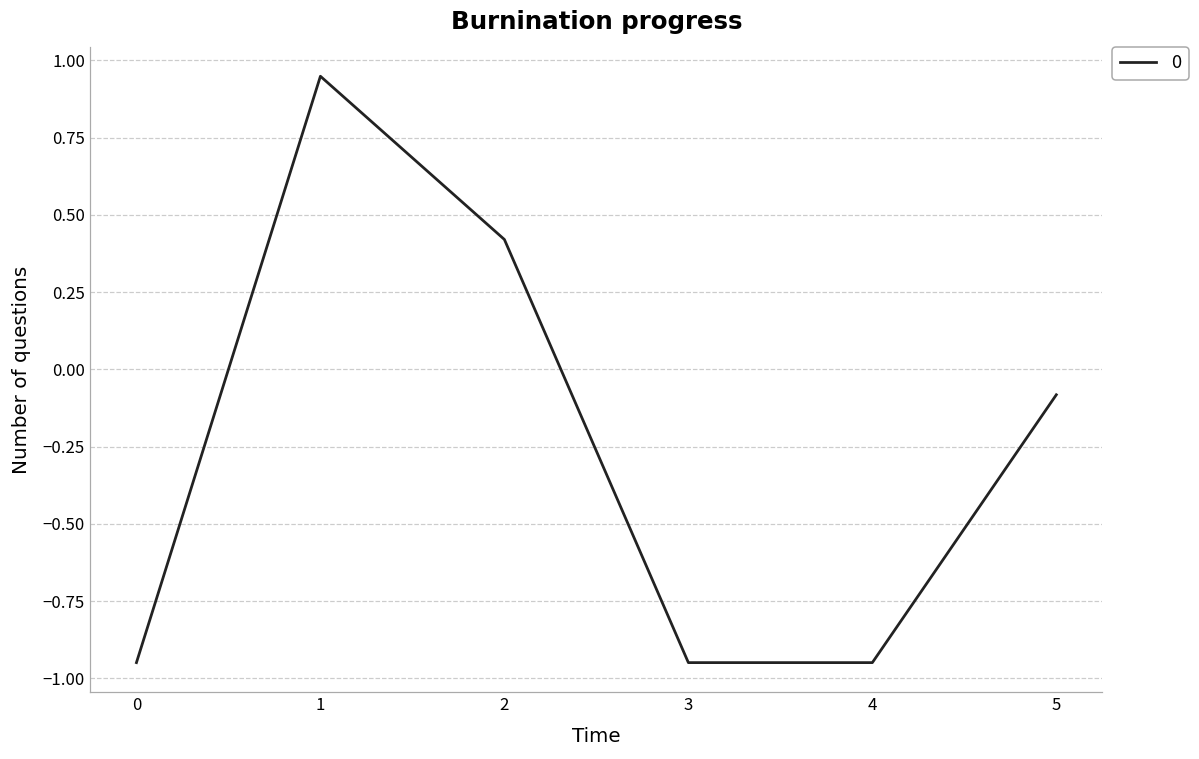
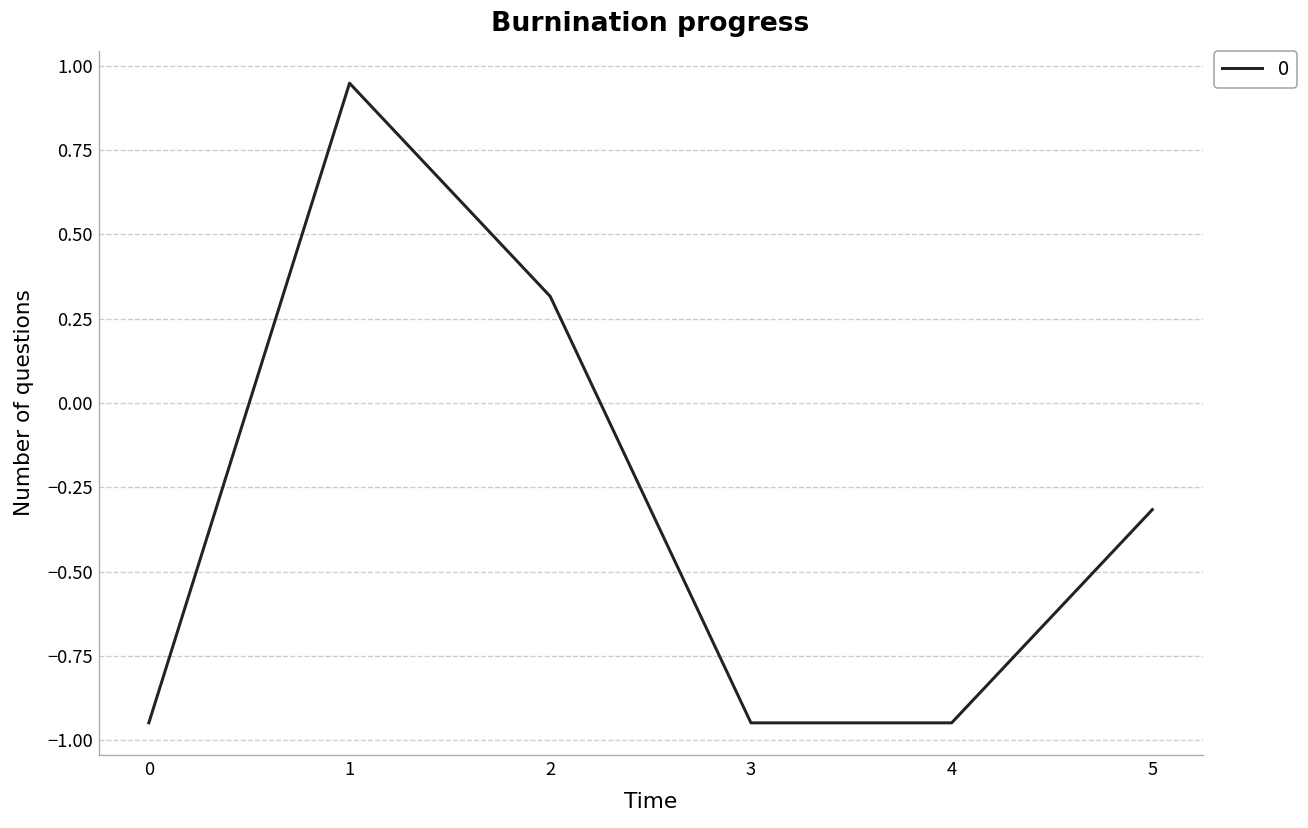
  {
    "0": -0.95,
    "1": 0.95,
-   "2": 0.42,
+   "2": 0.32,
    "3": -0.95,
    "4": -0.95,
-   "5": -0.08
+   "5": -0.32
  }
